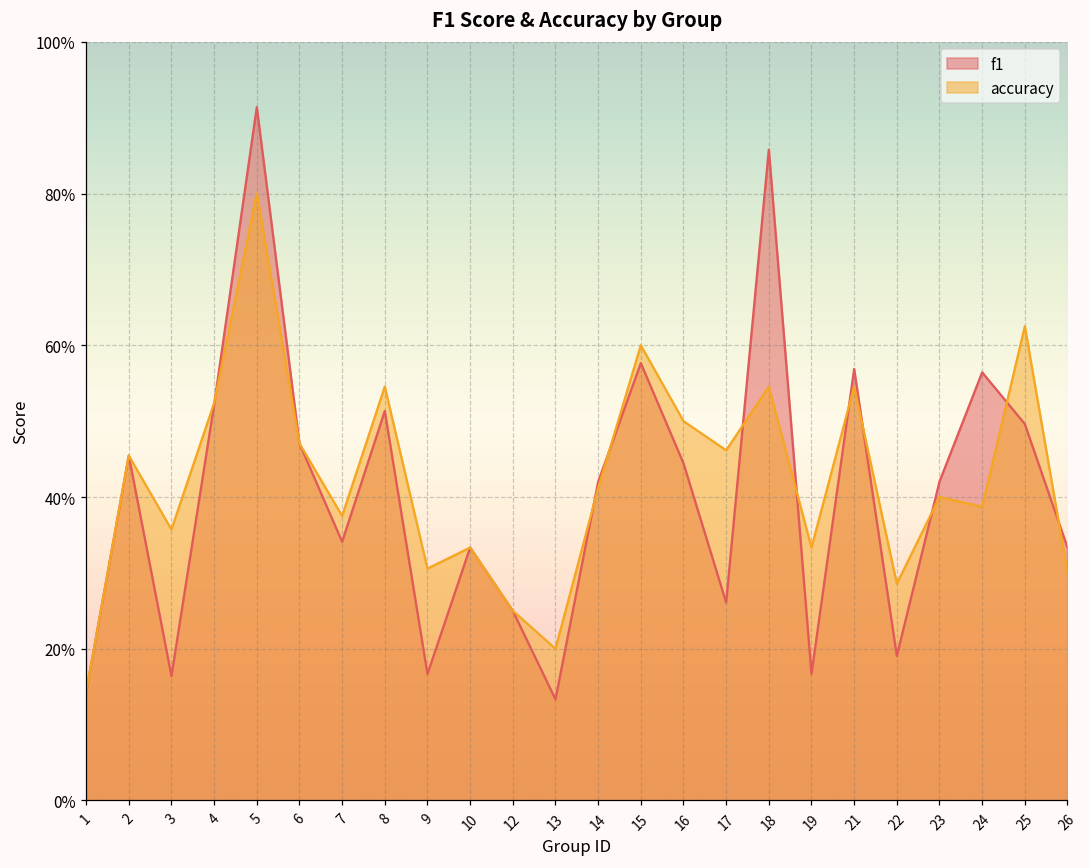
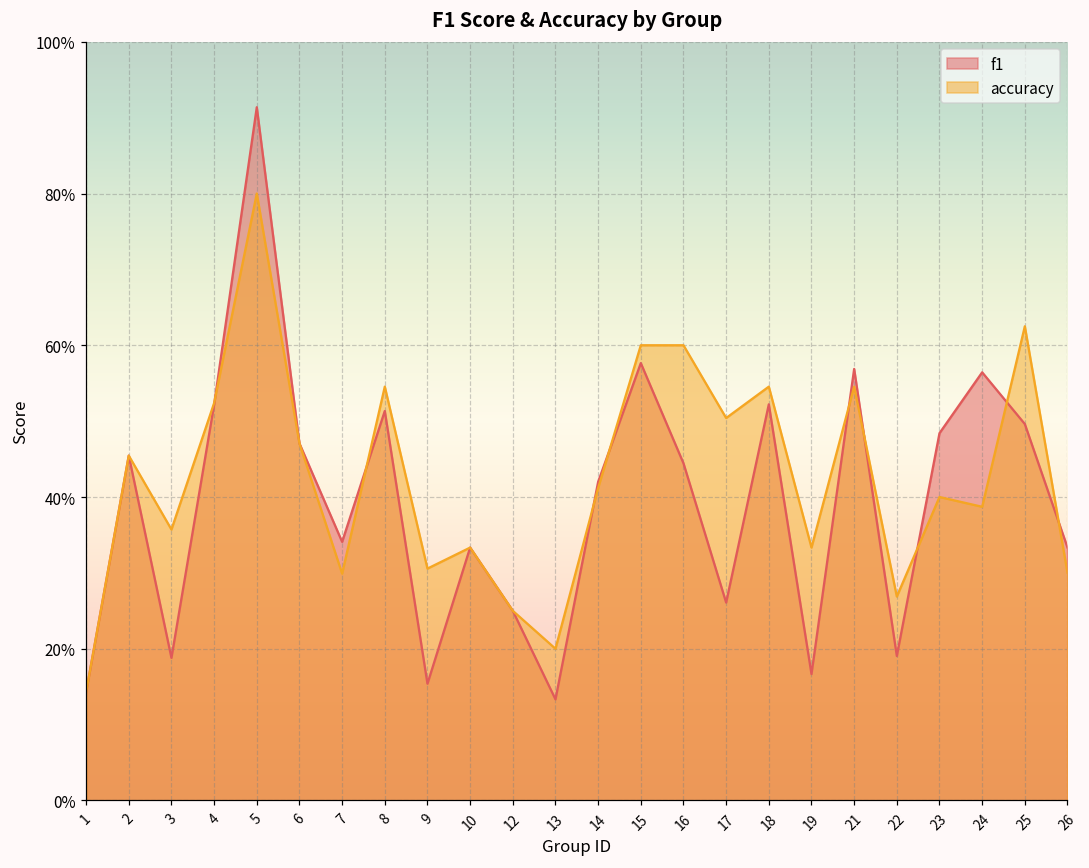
  {
    "f1": {
-     "3": "16%",
+     "3": "19%",
      "5": "91%",
      "7": "34%",
      "8": "51%",
-     "9": "17%",
+     "9": "15%",
      "13": "13%",
      "14": "42%",
      "15": "58%",
      "16": "44%",
      "17": "26%",
-     "18": "86%",
+     "18": "52%",
      "19": "17%",
      "21": "57%",
      "22": "19%",
-     "23": "42%",
+     "23": "48%",
      "24": "56%",
      "25": "50%",
      "26": "33%"
    },
    "accuracy": {
      "3": "36%",
      "5": "80%",
-     "7": "38%",
+     "7": "30%",
      "8": "55%",
      "9": "31%",
      "13": "20%",
      "14": "41%",
      "15": "60%",
-     "16": "50%",
-     "17": "46%",
+     "16": "60%",
+     "17": "50%",
      "18": "55%",
      "19": "33%",
      "21": "55%",
-     "22": "29%",
+     "22": "27%",
      "23": "40%",
      "24": "39%",
      "25": "63%",
      "26": "30%"
    }
  }
